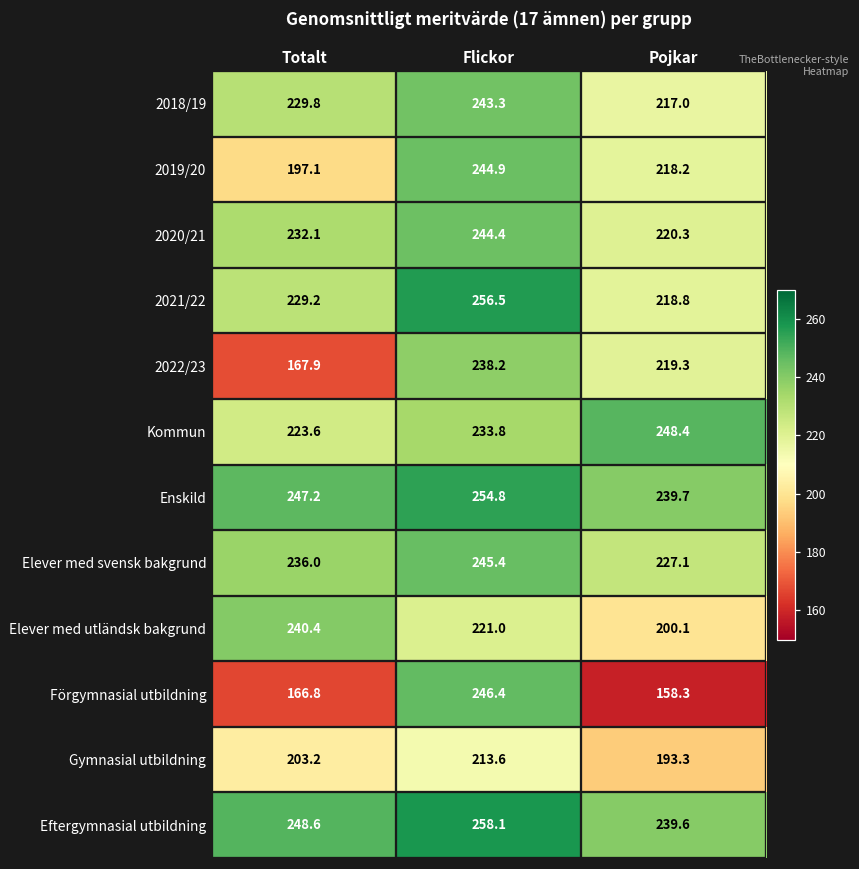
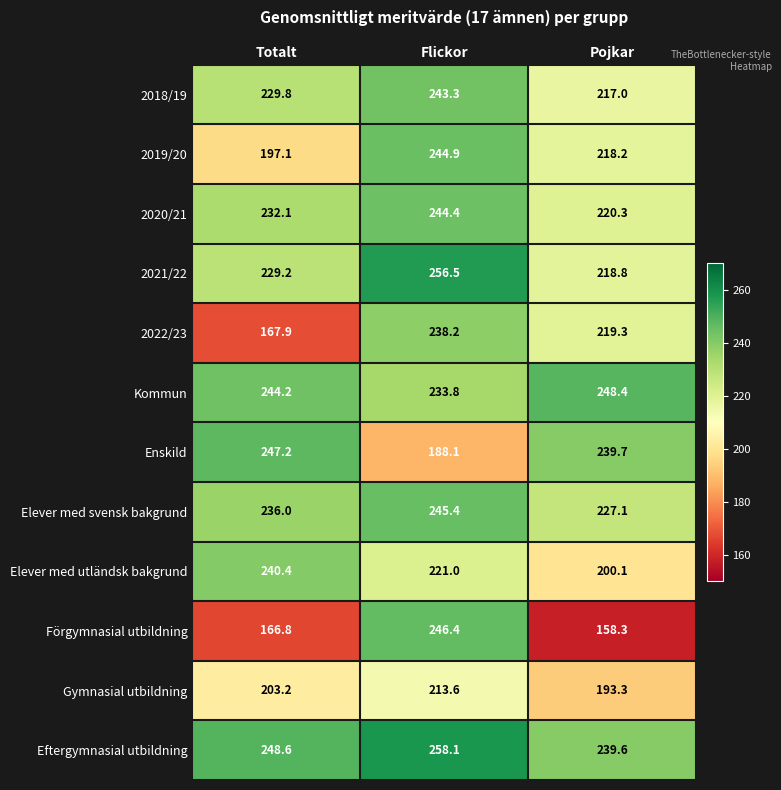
  {
    "2018/19": {
      "Totalt": 229.8,
      "Flickor": 243.3,
      "Pojkar": 217.0
    },
    "2019/20": {
      "Totalt": 197.1,
      "Flickor": 244.9,
      "Pojkar": 218.2
    },
    "2020/21": {
      "Totalt": 232.1,
      "Flickor": 244.4,
      "Pojkar": 220.3
    },
    "2021/22": {
      "Totalt": 229.2,
      "Flickor": 256.5,
      "Pojkar": 218.8
    },
    "2022/23": {
      "Totalt": 167.9,
      "Flickor": 238.2,
      "Pojkar": 219.3
    },
    "Kommun": {
-     "Totalt": 223.6,
+     "Totalt": 244.2,
      "Flickor": 233.8,
      "Pojkar": 248.4
    },
    "Enskild": {
      "Totalt": 247.2,
-     "Flickor": 254.8,
+     "Flickor": 188.1,
      "Pojkar": 239.7
    },
    "Elever med svensk bakgrund": {
      "Totalt": 236.0,
      "Flickor": 245.4,
      "Pojkar": 227.1
    },
    "Elever med utländsk bakgrund": {
      "Totalt": 240.4,
      "Flickor": 221.0,
      "Pojkar": 200.1
    },
    "Förgymnasial utbildning": {
      "Totalt": 166.8,
      "Flickor": 246.4,
      "Pojkar": 158.3
    },
    "Gymnasial utbildning": {
      "Totalt": 203.2,
      "Flickor": 213.6,
      "Pojkar": 193.3
    },
    "Eftergymnasial utbildning": {
      "Totalt": 248.6,
      "Flickor": 258.1,
      "Pojkar": 239.6
    }
  }
